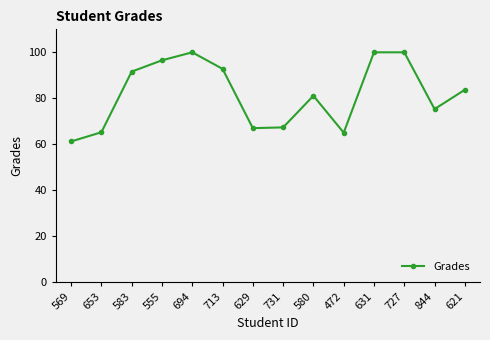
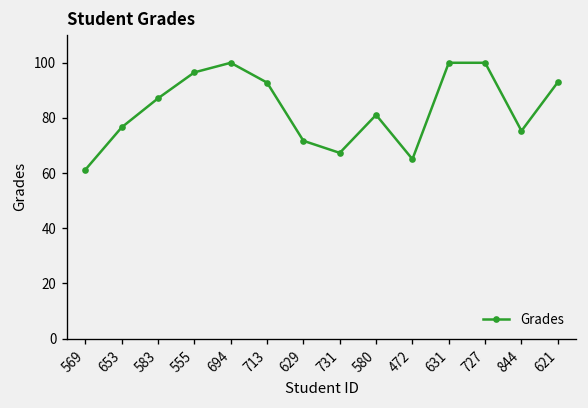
  {
    "569": 61,
-   "653": 65,
-   "583": 92,
+   "653": 77,
+   "583": 87,
    "555": 97,
    "694": 100,
    "713": 93,
-   "629": 67,
+   "629": 72,
    "731": 67,
    "580": 81,
    "472": 65,
    "631": 100,
    "727": 100,
    "844": 75,
-   "621": 84
+   "621": 93
  }
